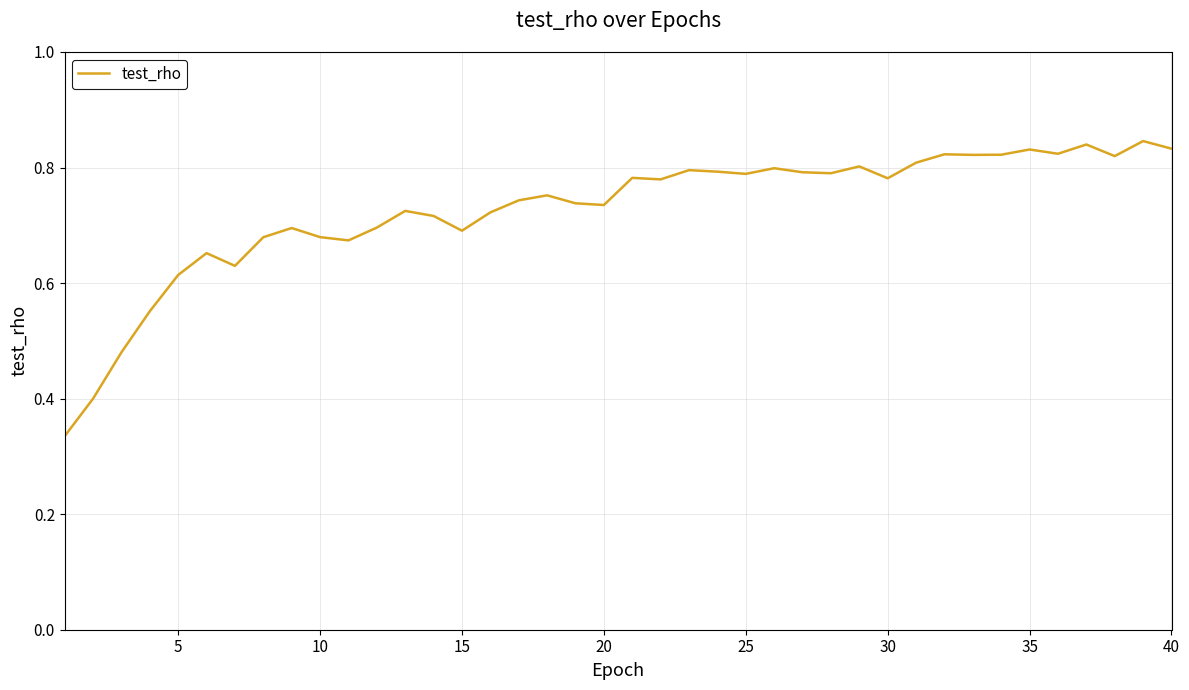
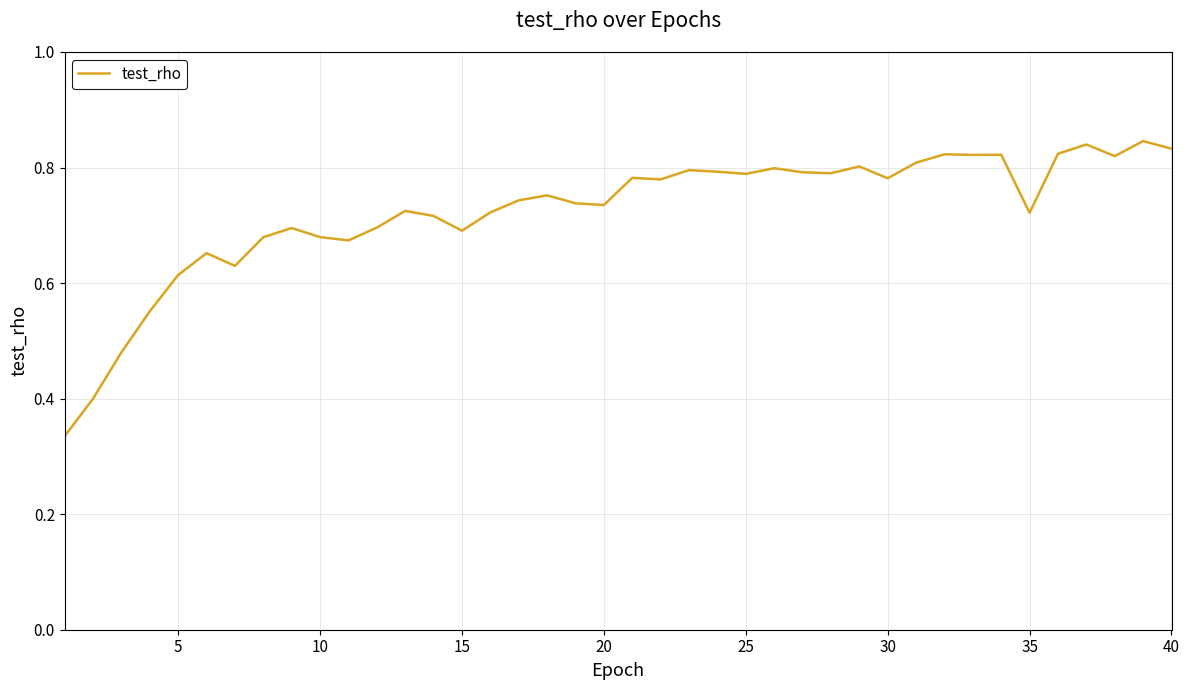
  {
    "5": 0.61,
    "10": 0.68,
    "15": 0.69,
    "20": 0.74,
    "25": 0.79,
    "30": 0.78,
-   "35": 0.83,
+   "35": 0.72,
    "40": 0.83
  }
